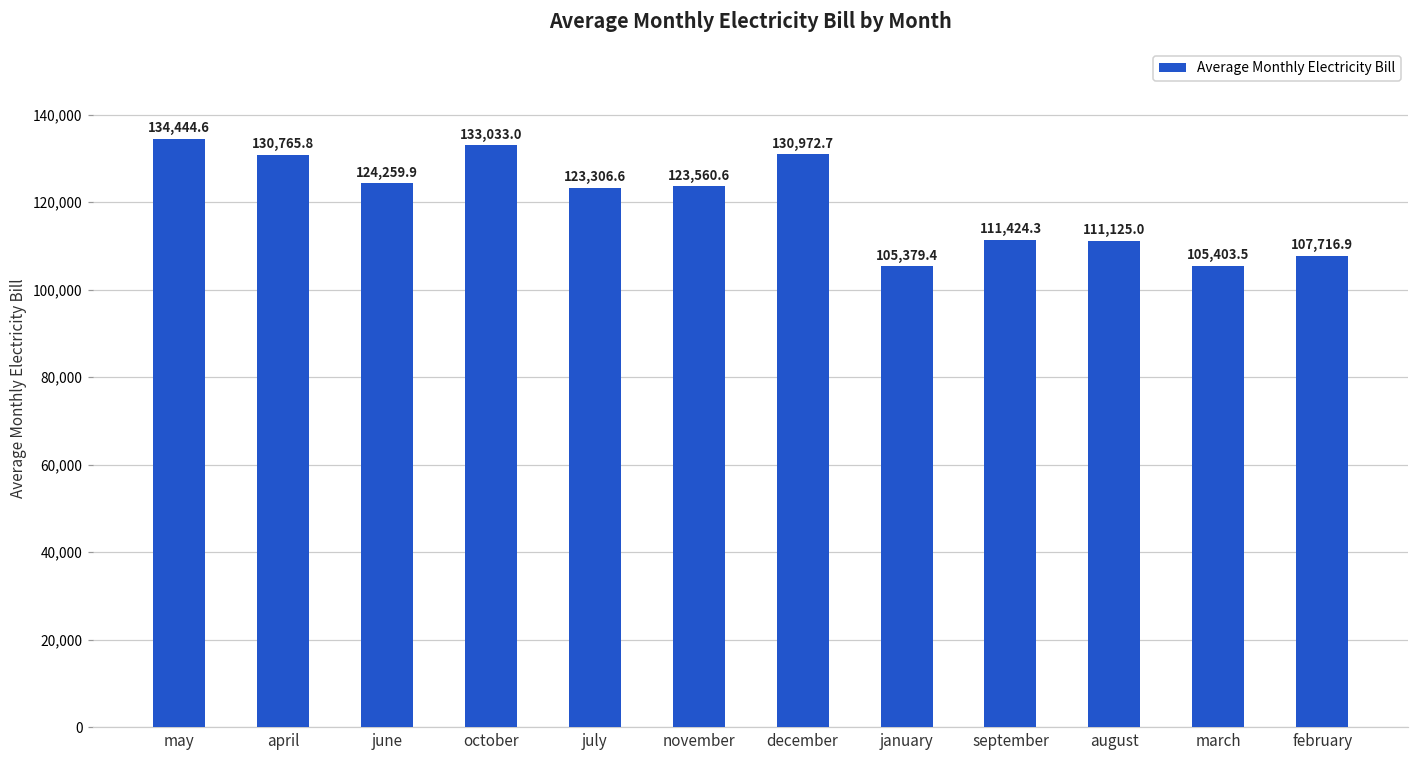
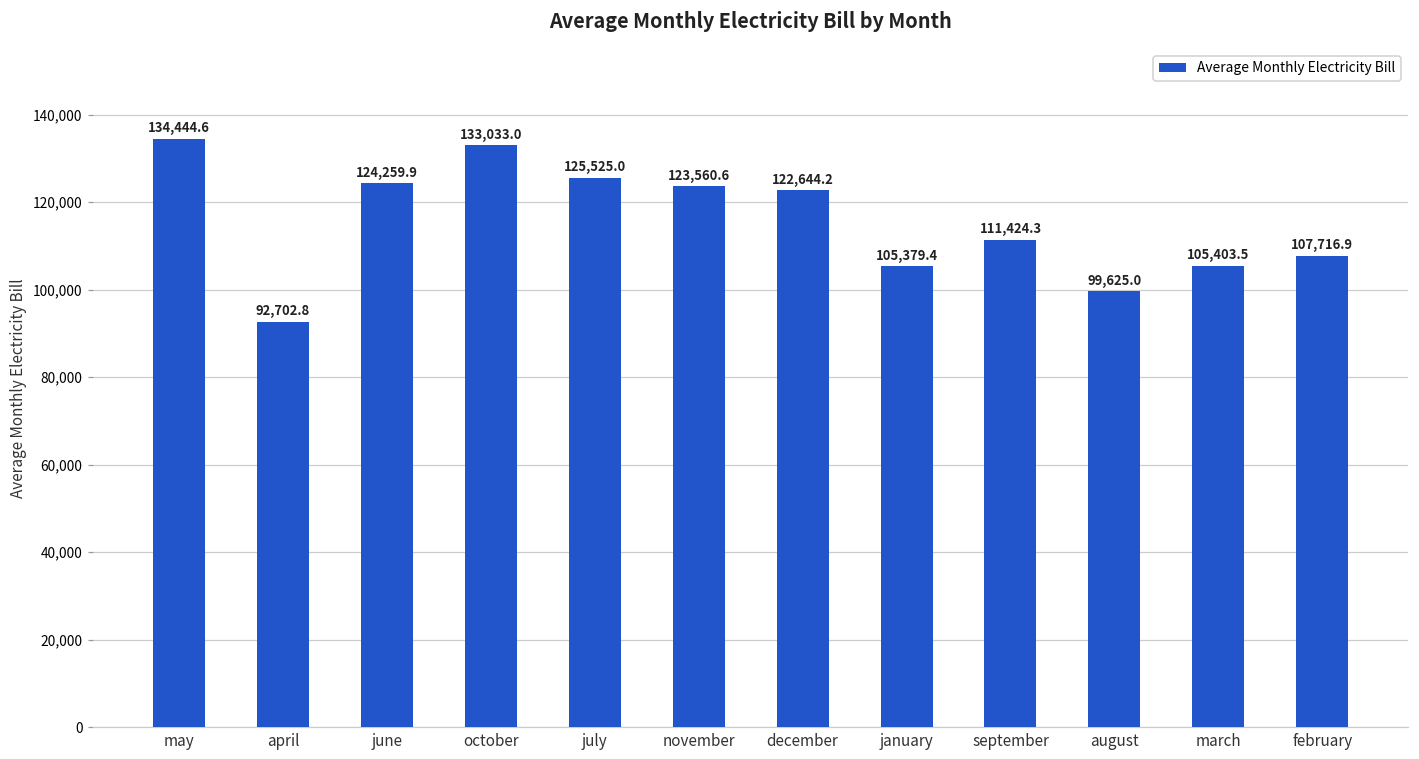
  {
    "may": "134,444.6",
-   "april": "130,765.8",
+   "april": "92,702.8",
    "june": "124,259.9",
    "october": "133,033.0",
-   "july": "123,306.6",
+   "july": "125,525.0",
    "november": "123,560.6",
-   "december": "130,972.7",
+   "december": "122,644.2",
    "january": "105,379.4",
    "september": "111,424.3",
-   "august": "111,125.0",
+   "august": "99,625.0",
    "march": "105,403.5",
    "february": "107,716.9"
  }
